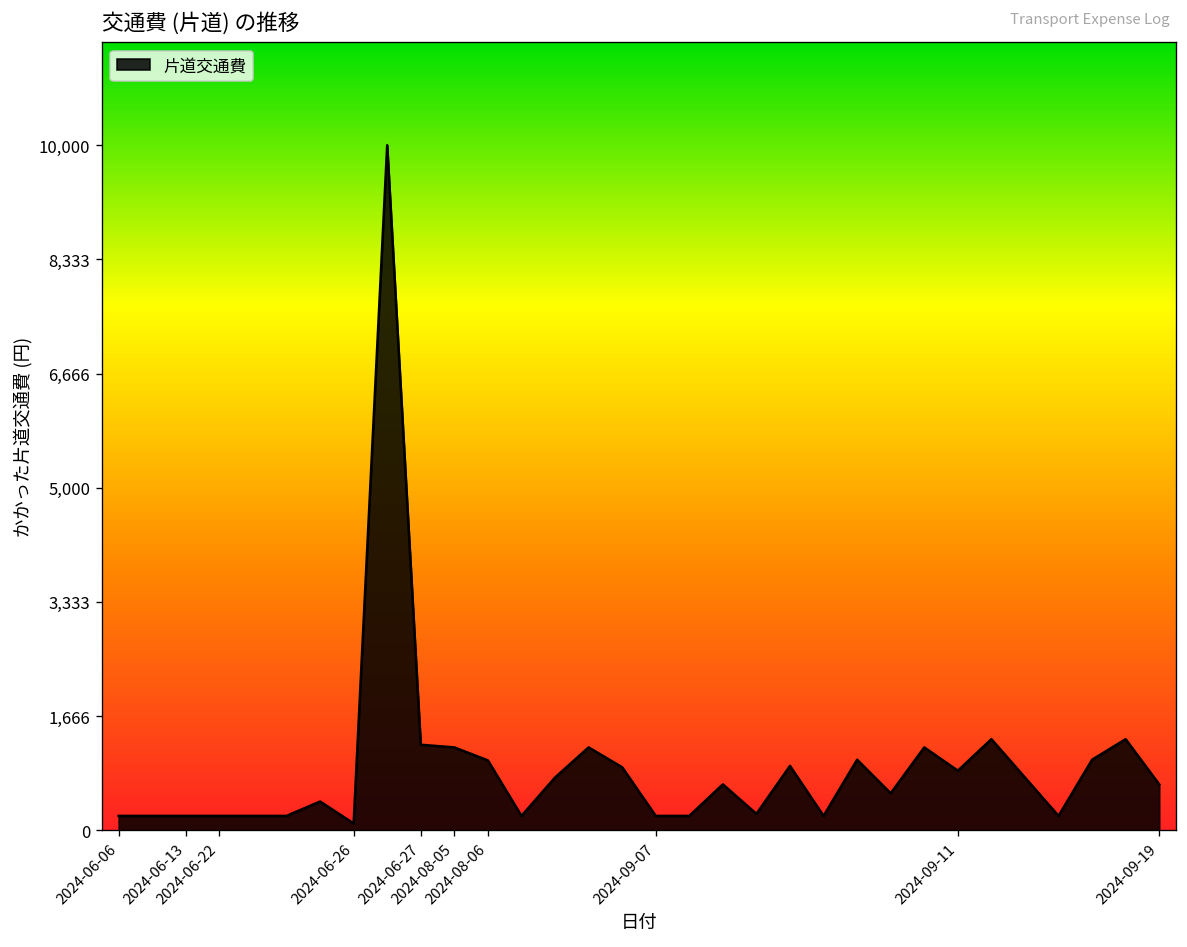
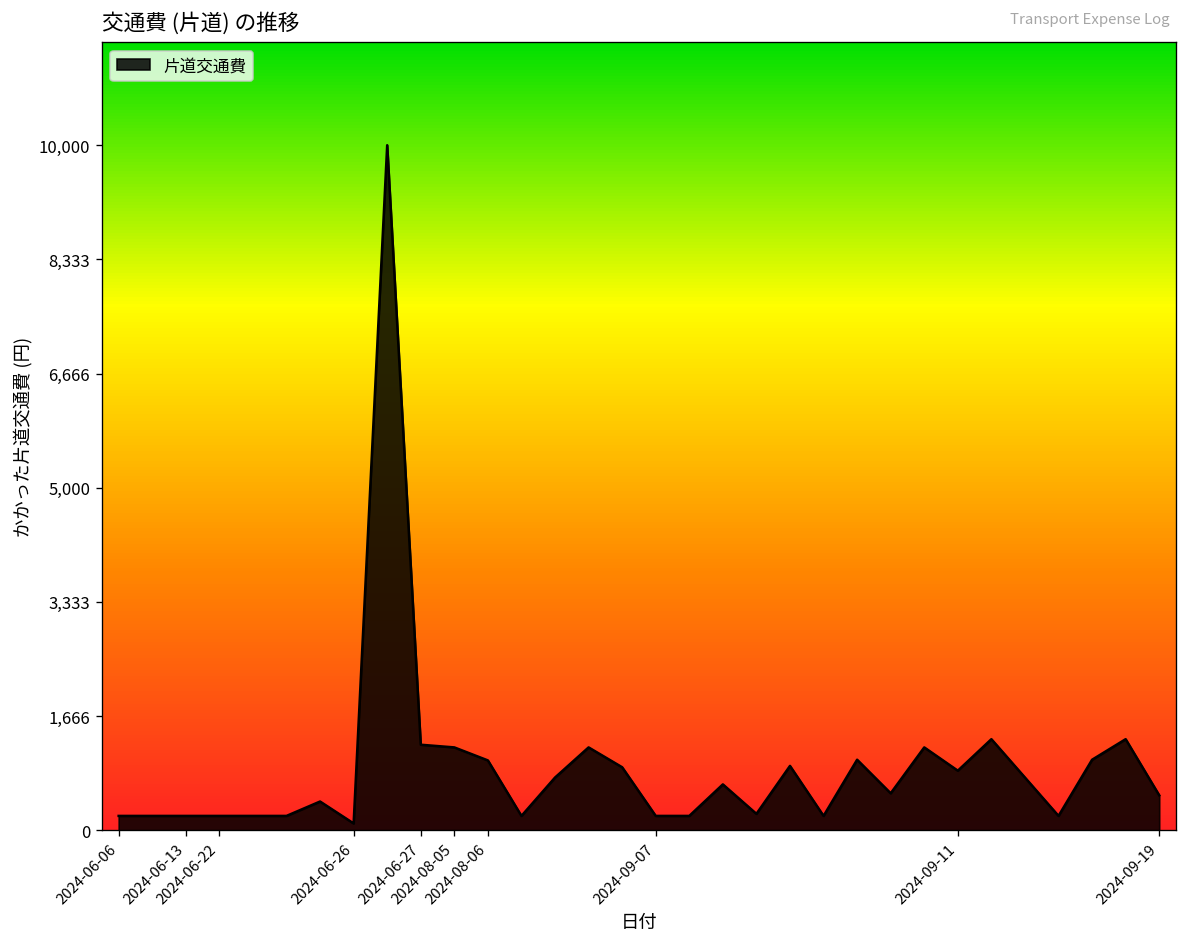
  {
    "2024-06-13": "200",
    "2024-06-27": "1,200",
    "2024-08-05": "1,200",
-   "2024-09-19": "700"
+   "2024-09-19": "500"
  }
